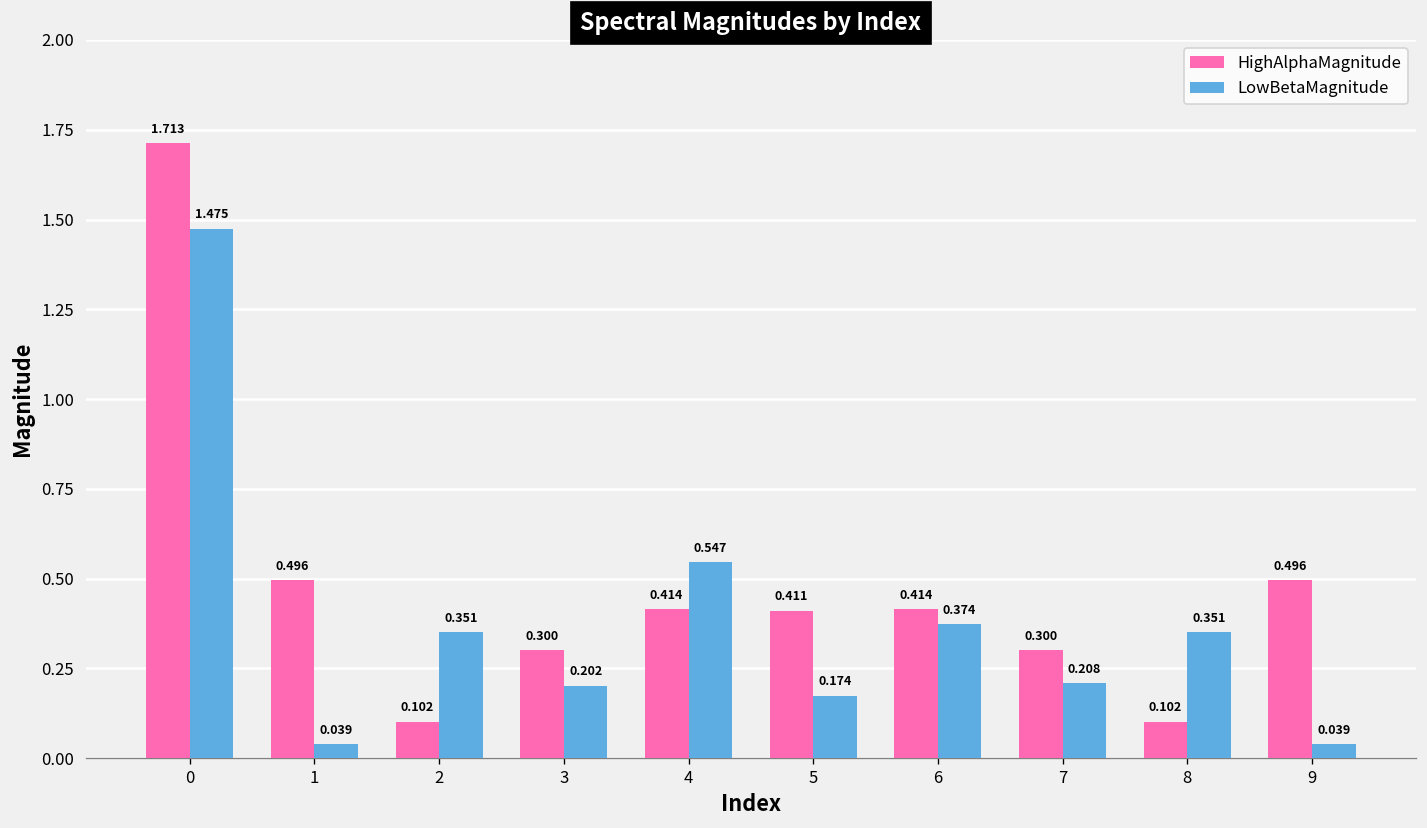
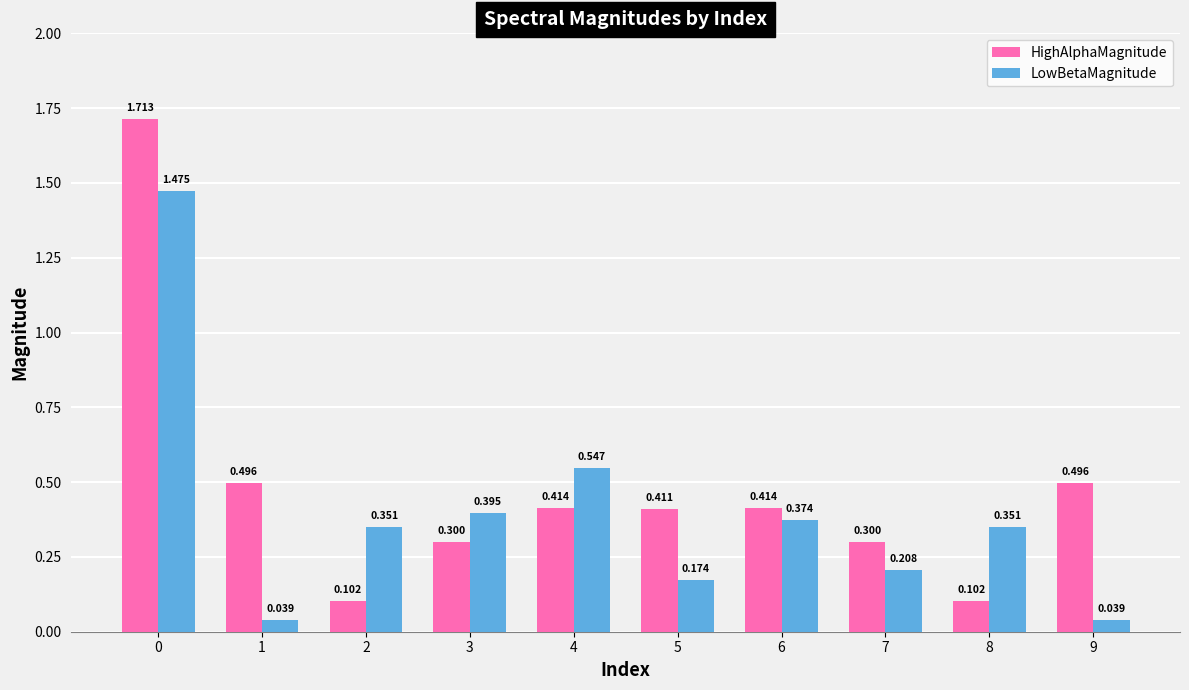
  {
    "HighAlphaMagnitude": {
      "0": 1.713,
      "1": 0.496,
      "2": 0.102,
      "3": 0.300,
      "4": 0.414,
      "5": 0.411,
      "6": 0.414,
      "7": 0.300,
      "8": 0.102,
      "9": 0.496
    },
    "LowBetaMagnitude": {
      "0": 1.475,
      "1": 0.039,
      "2": 0.351,
-     "3": 0.202,
+     "3": 0.395,
      "4": 0.547,
      "5": 0.174,
      "6": 0.374,
      "7": 0.208,
      "8": 0.351,
      "9": 0.039
    }
  }
